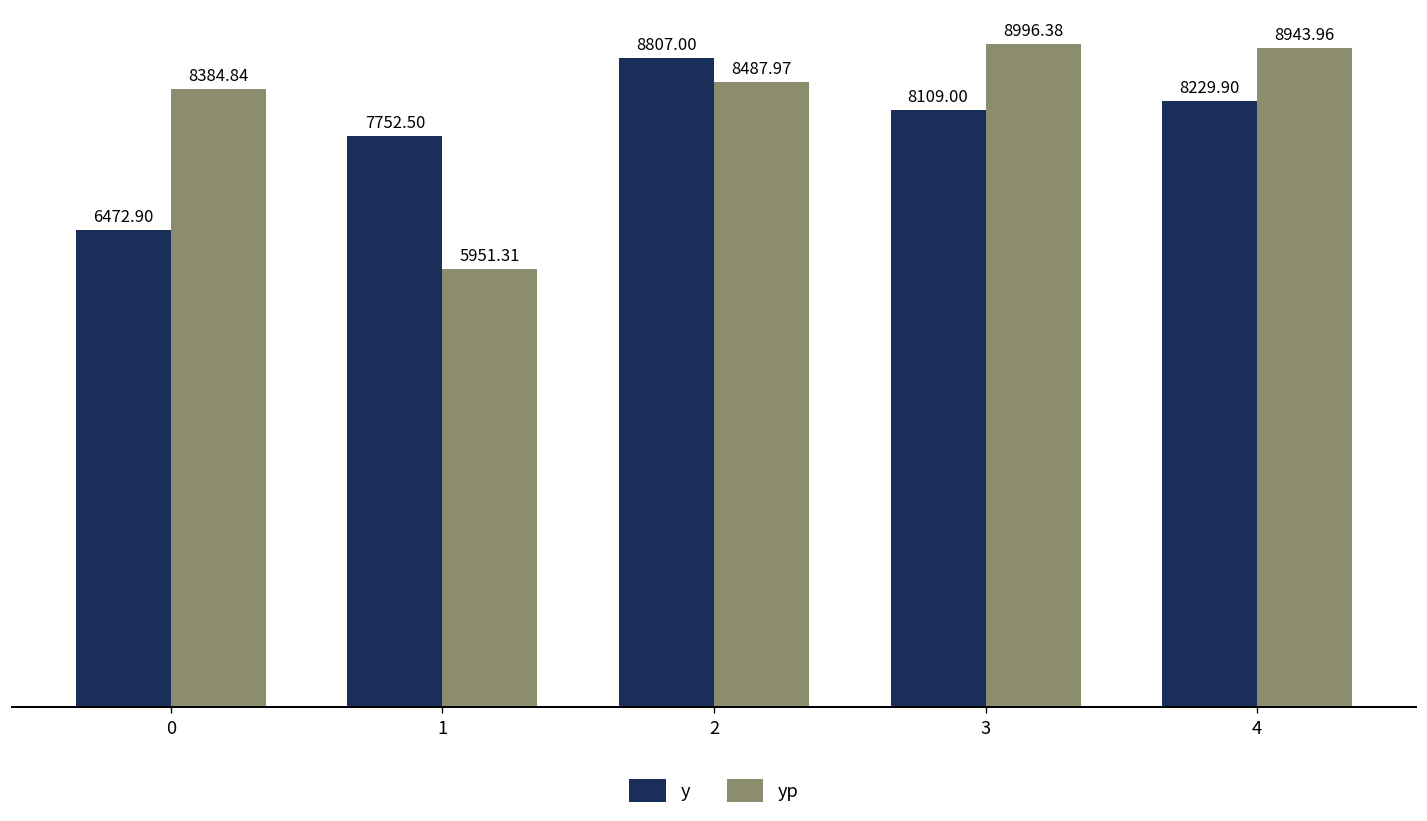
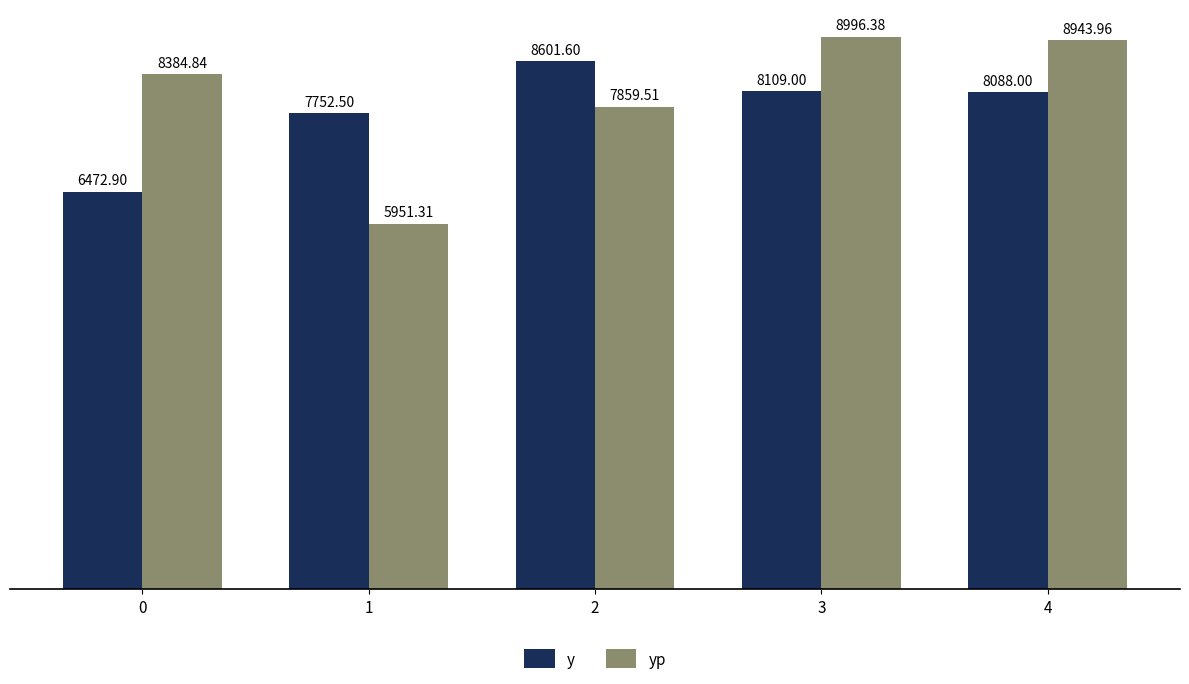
  {
    "y": {
      "0": 6472.90,
      "1": 7752.50,
-     "2": 8807.00,
+     "2": 8601.60,
      "3": 8109.00,
-     "4": 8229.90
+     "4": 8088.00
    },
    "yp": {
      "0": 8384.84,
      "1": 5951.31,
-     "2": 8487.97,
+     "2": 7859.51,
      "3": 8996.38,
      "4": 8943.96
    }
  }
